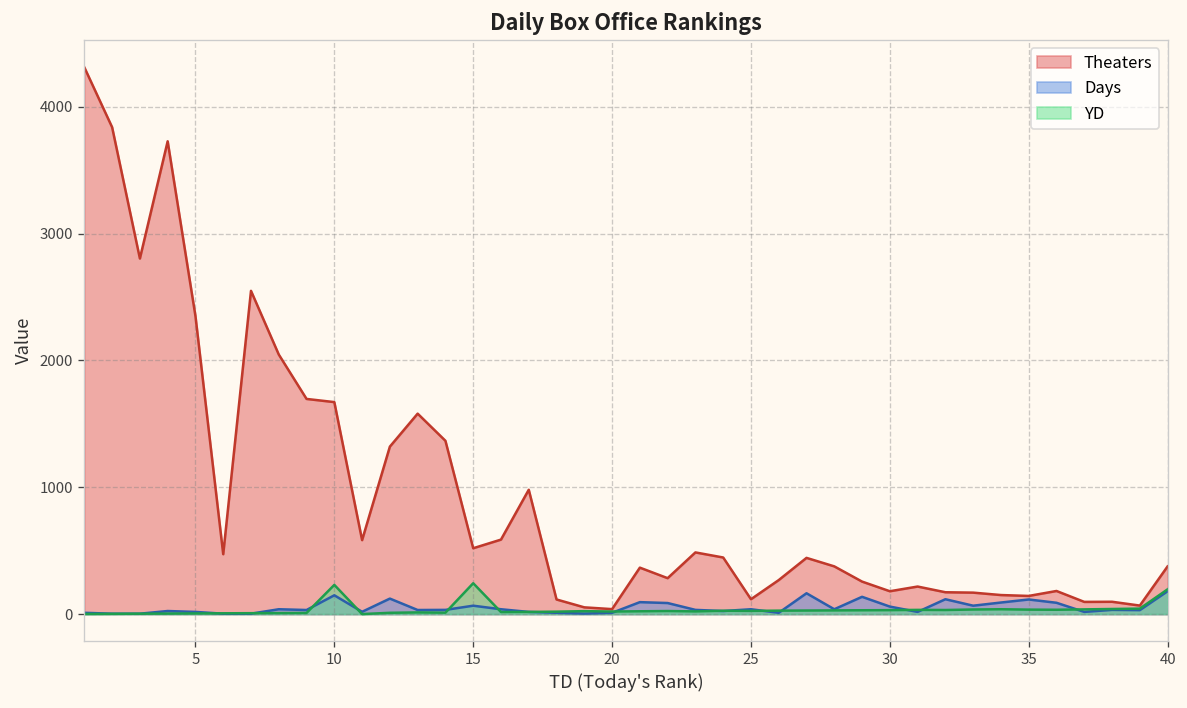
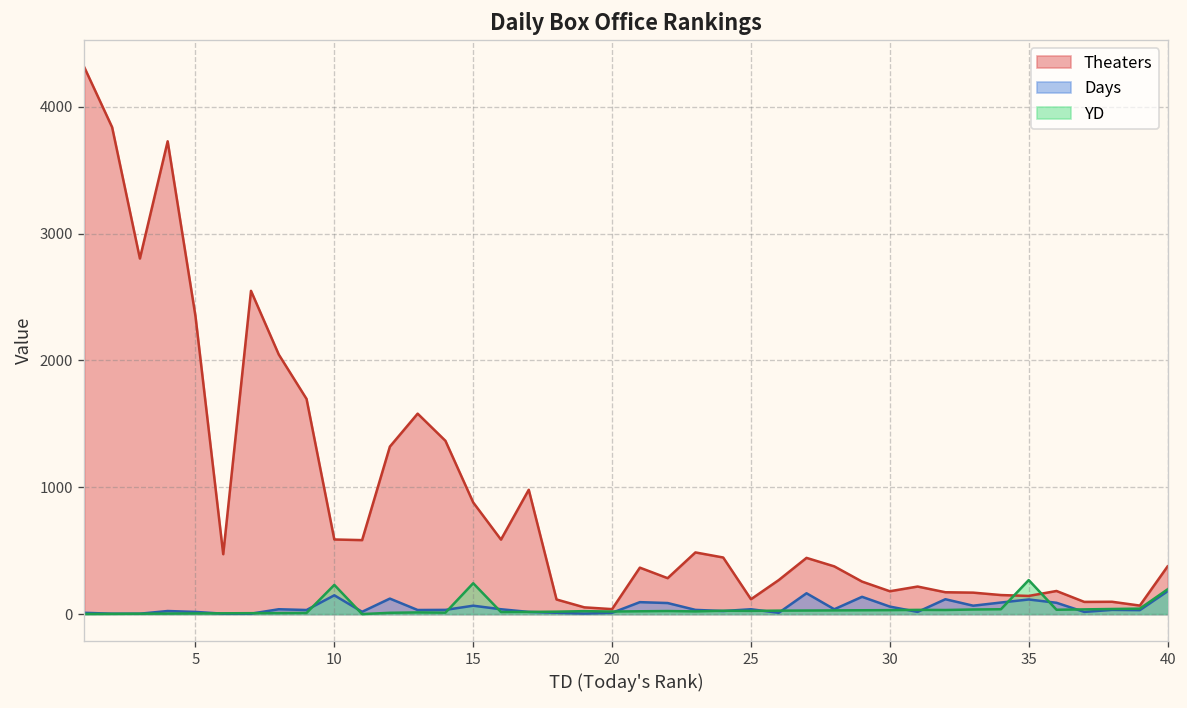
  {
    "Theaters": {
      "5": 2350,
-     "10": 1670,
-     "15": 520,
+     "10": 590,
+     "15": 880,
      "25": 120,
      "30": 180,
      "35": 140,
      "40": 380
    },
    "Days": {
      "10": 150,
      "15": 70,
      "30": 60,
      "35": 120
    },
    "YD": {
      "10": 230,
      "15": 240,
      "30": 30,
-     "35": 40
+     "35": 270
    }
  }
